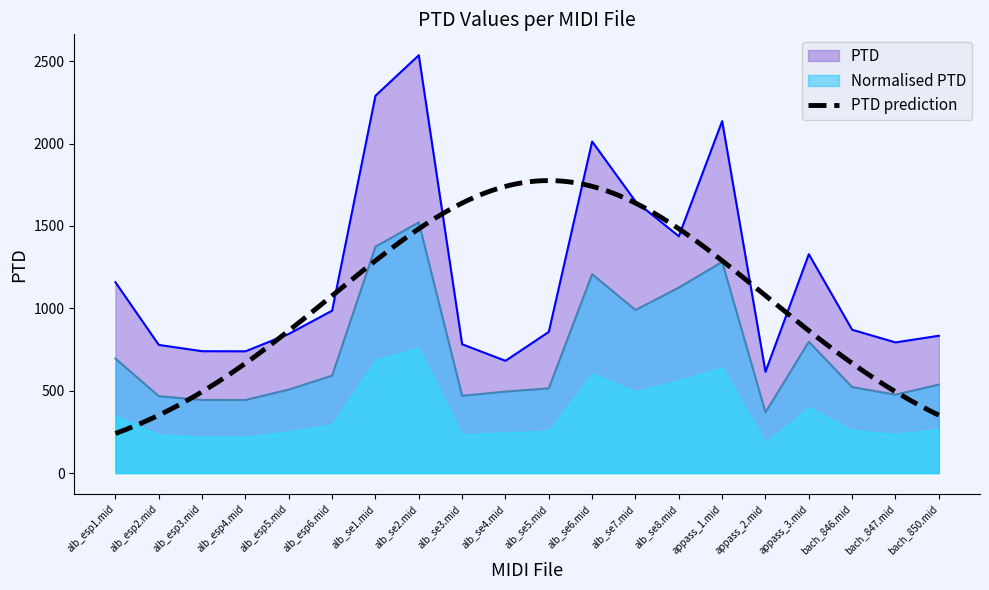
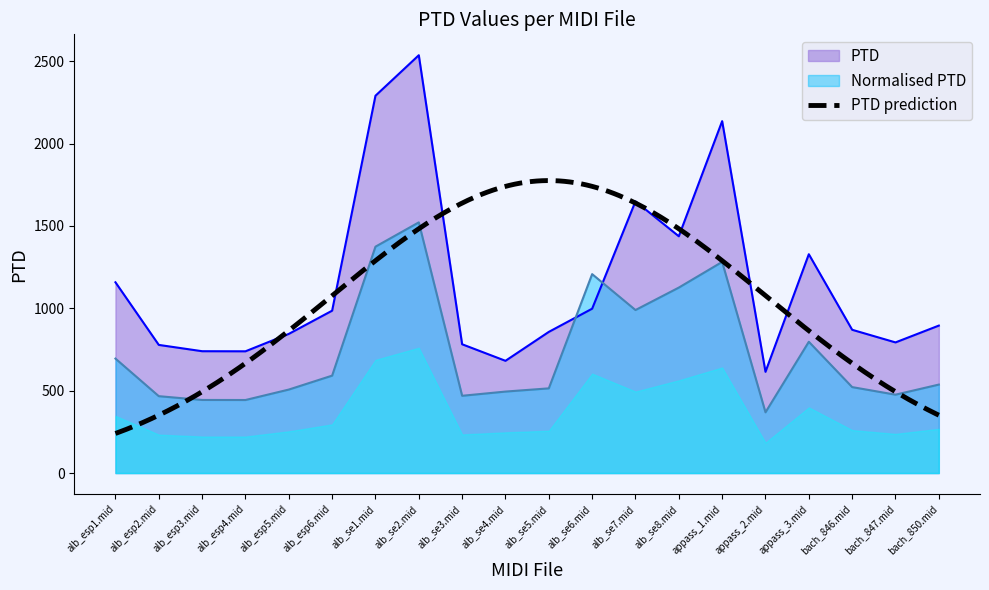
  {
    "PTD": {
      "alb_esp1.mid": 1160,
      "alb_esp2.mid": 780,
      "alb_esp3.mid": 740,
      "alb_esp4.mid": 740,
      "alb_esp5.mid": 840,
      "alb_esp6.mid": 990,
      "alb_se1.mid": 2290,
      "alb_se2.mid": 2540,
      "alb_se3.mid": 780,
      "alb_se4.mid": 680,
      "alb_se5.mid": 860,
-     "alb_se6.mid": 2010,
+     "alb_se6.mid": 1000,
      "alb_se8.mid": 1440,
      "appass_1.mid": 2140,
      "appass_2.mid": 610,
      "appass_3.mid": 1330,
      "bach_846.mid": 870,
      "bach_847.mid": 790,
-     "bach_850.mid": 830
+     "bach_850.mid": 900
    },
    "PTD prediction": {
      "alb_esp1.mid": 240,
      "bach_850.mid": 350
    }
  }
